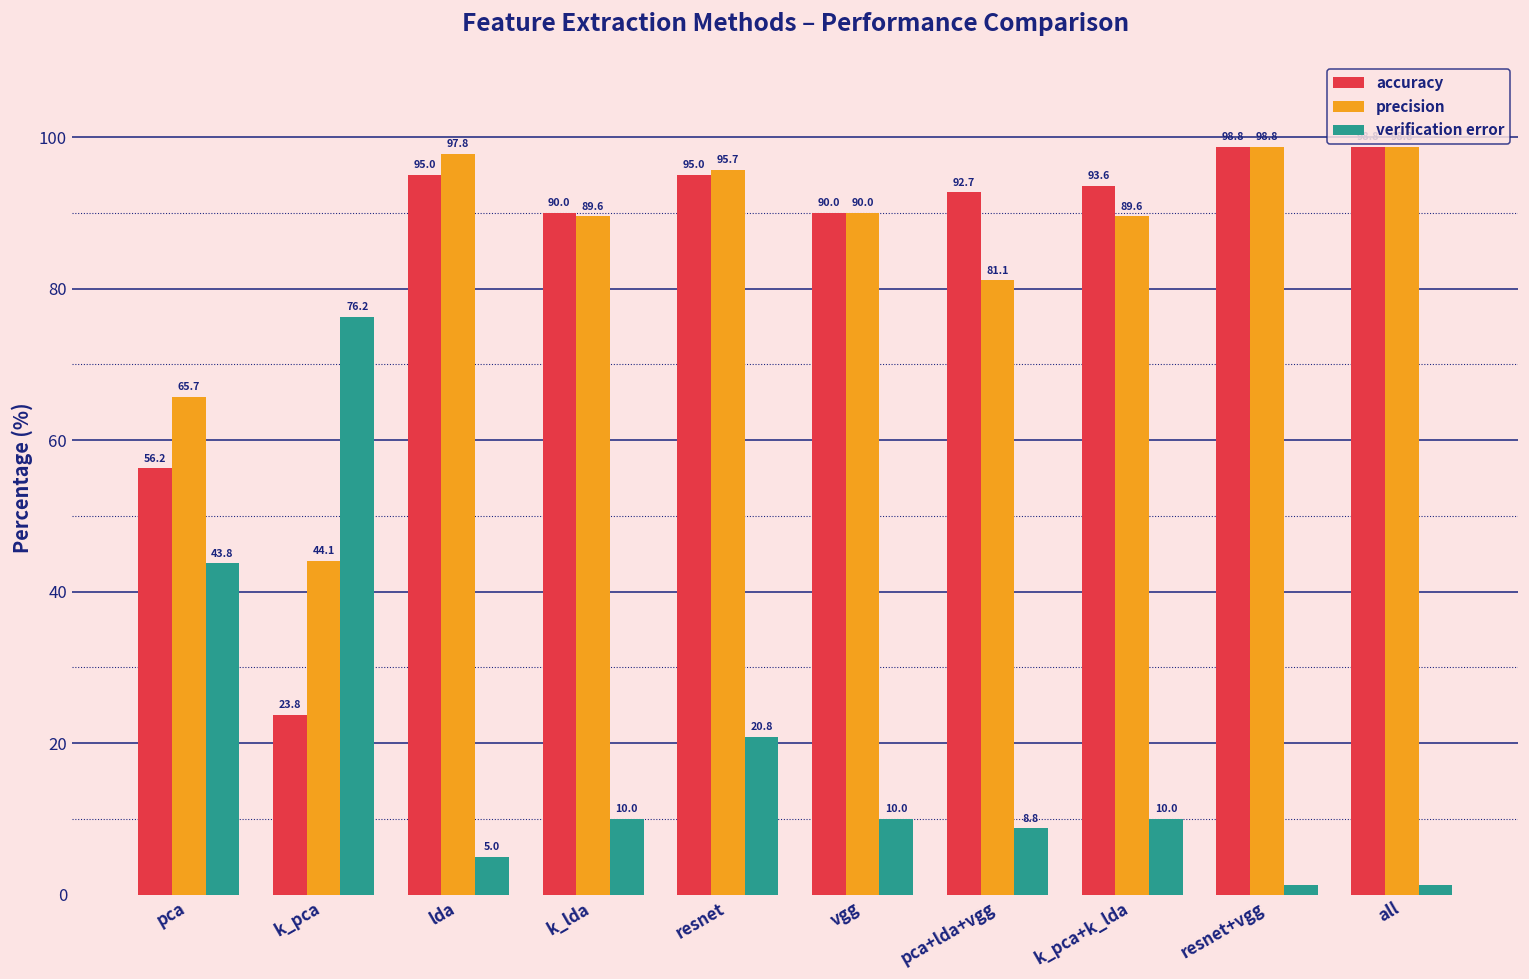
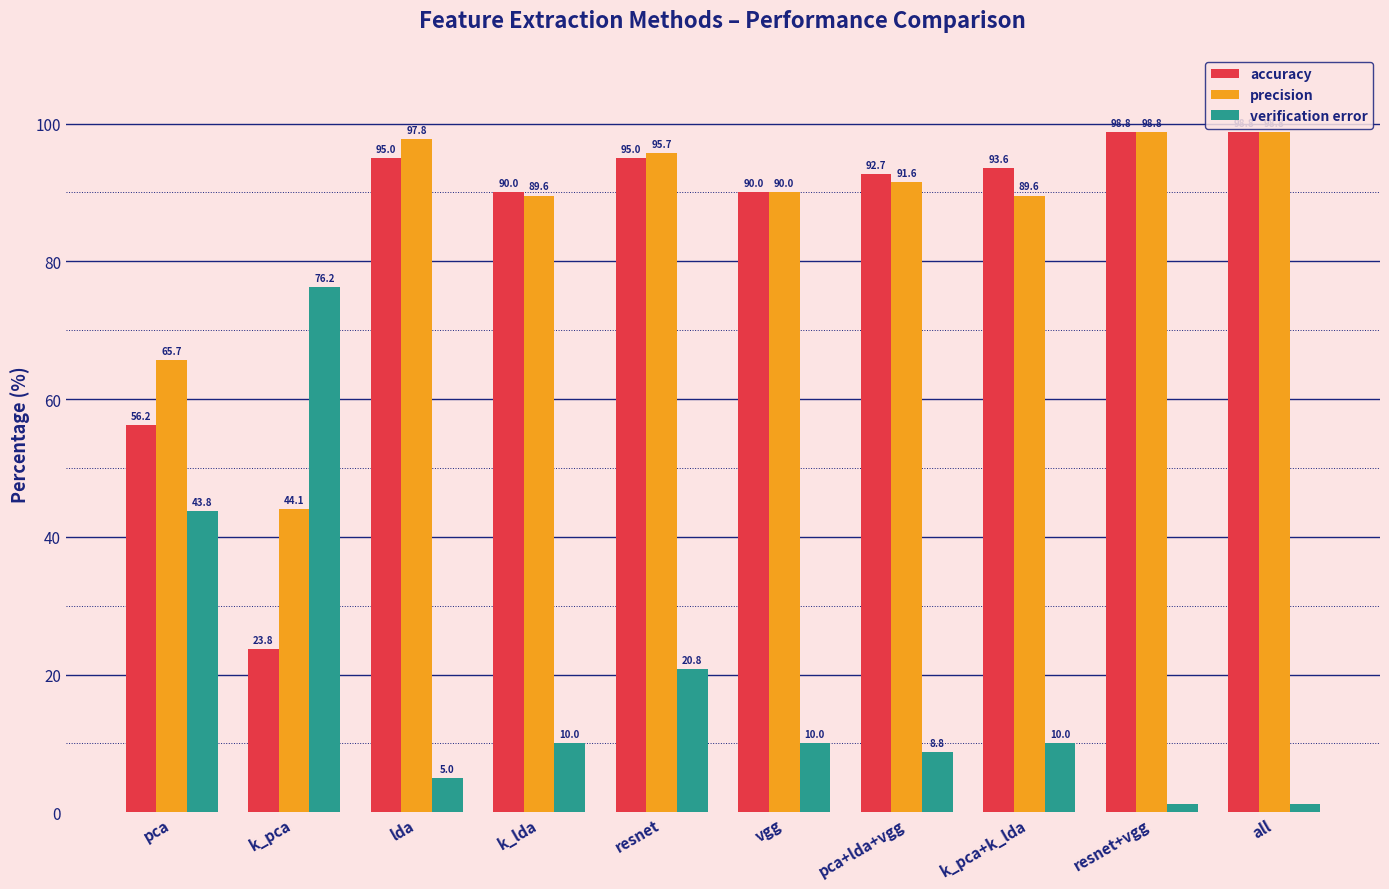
  {
    "accuracy": {
      "pca": 56.2,
      "k_pca": 23.8,
      "lda": 95.0,
      "k_lda": 90.0,
      "resnet": 95.0,
      "vgg": 90.0,
      "pca+lda+vgg": 92.7,
      "k_pca+k_lda": 93.6,
      "resnet+vgg": 98.8
    },
    "precision": {
      "pca": 65.7,
      "k_pca": 44.1,
      "lda": 97.8,
      "k_lda": 89.6,
      "resnet": 95.7,
      "vgg": 90.0,
-     "pca+lda+vgg": 81.1,
+     "pca+lda+vgg": 91.6,
      "k_pca+k_lda": 89.6,
      "resnet+vgg": 98.8
    },
    "verification error": {
      "pca": 43.8,
      "k_pca": 76.2,
      "lda": 5.0,
      "k_lda": 10.0,
      "resnet": 20.8,
      "vgg": 10.0,
      "pca+lda+vgg": 8.8,
      "k_pca+k_lda": 10.0
    }
  }
